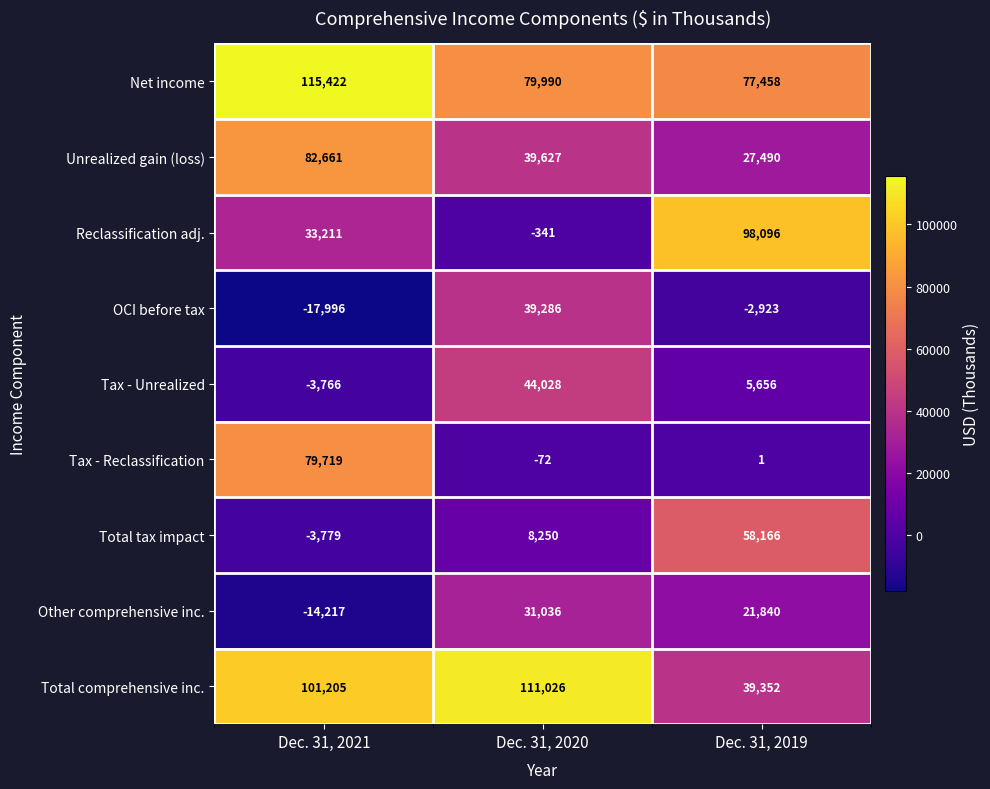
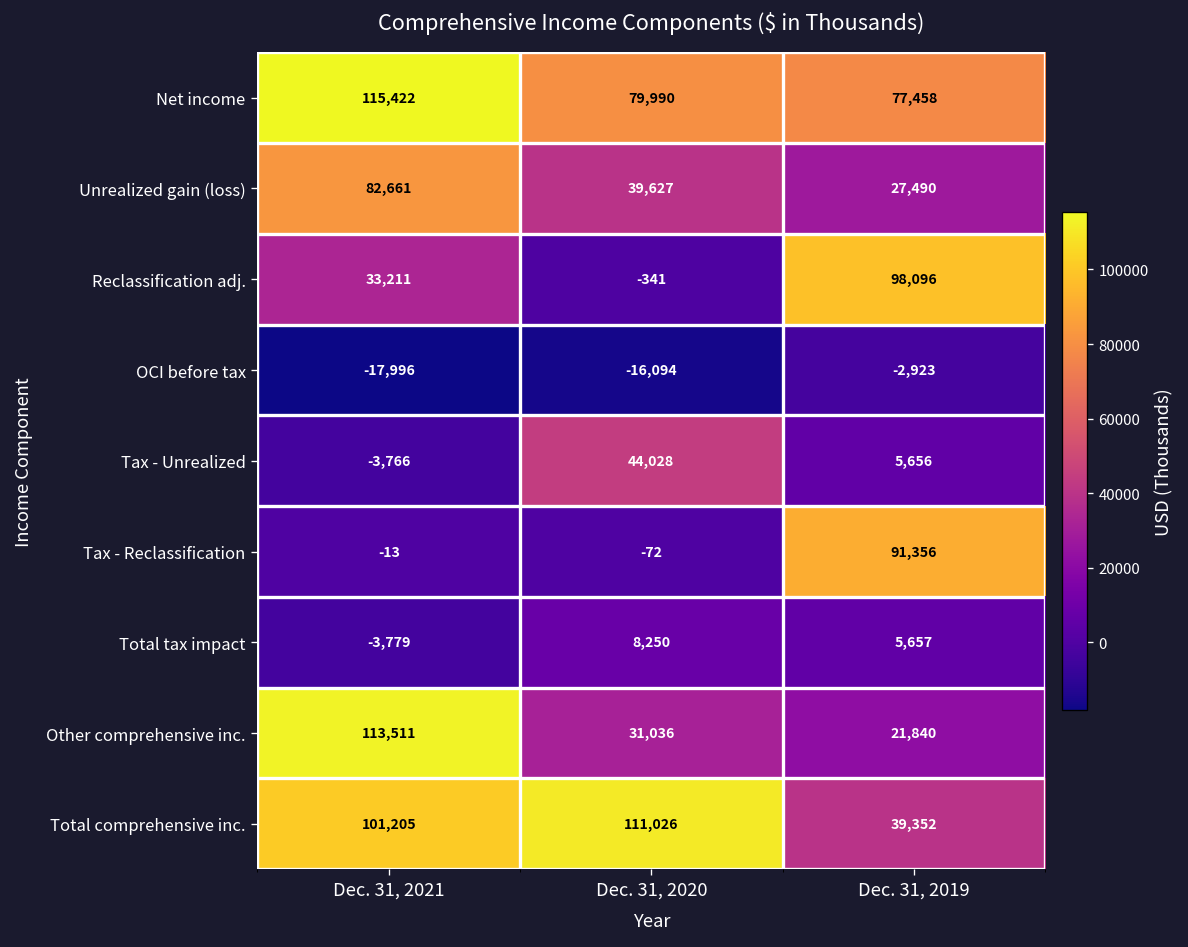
  {
    "Net income": {
      "Dec. 31, 2021": "115,422",
      "Dec. 31, 2020": "79,990",
      "Dec. 31, 2019": "77,458"
    },
    "Unrealized gain (loss)": {
      "Dec. 31, 2021": "82,661",
      "Dec. 31, 2020": "39,627",
      "Dec. 31, 2019": "27,490"
    },
    "Reclassification adj.": {
      "Dec. 31, 2021": "33,211",
      "Dec. 31, 2020": "-341",
      "Dec. 31, 2019": "98,096"
    },
    "OCI before tax": {
      "Dec. 31, 2021": "-17,996",
-     "Dec. 31, 2020": "39,286",
+     "Dec. 31, 2020": "-16,094",
      "Dec. 31, 2019": "-2,923"
    },
    "Tax - Unrealized": {
      "Dec. 31, 2021": "-3,766",
      "Dec. 31, 2020": "44,028",
      "Dec. 31, 2019": "5,656"
    },
    "Tax - Reclassification": {
-     "Dec. 31, 2021": "79,719",
+     "Dec. 31, 2021": "-13",
      "Dec. 31, 2020": "-72",
-     "Dec. 31, 2019": "1"
+     "Dec. 31, 2019": "91,356"
    },
    "Total tax impact": {
      "Dec. 31, 2021": "-3,779",
      "Dec. 31, 2020": "8,250",
-     "Dec. 31, 2019": "58,166"
+     "Dec. 31, 2019": "5,657"
    },
    "Other comprehensive inc.": {
-     "Dec. 31, 2021": "-14,217",
+     "Dec. 31, 2021": "113,511",
      "Dec. 31, 2020": "31,036",
      "Dec. 31, 2019": "21,840"
    },
    "Total comprehensive inc.": {
      "Dec. 31, 2021": "101,205",
      "Dec. 31, 2020": "111,026",
      "Dec. 31, 2019": "39,352"
    }
  }
